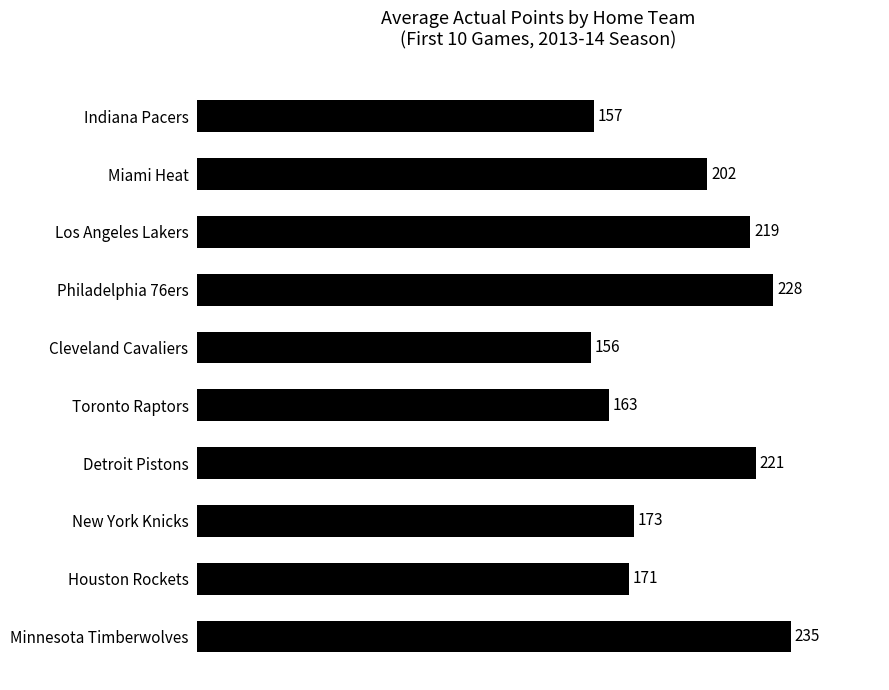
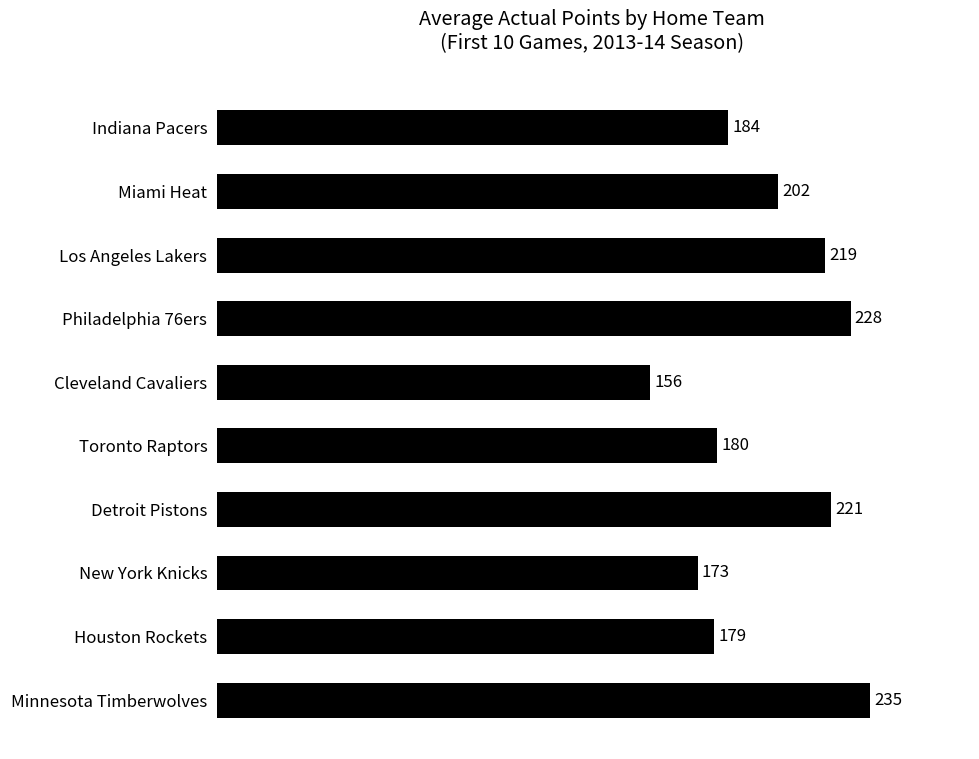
  {
-   "Indiana Pacers": 157,
+   "Indiana Pacers": 184,
    "Miami Heat": 202,
    "Los Angeles Lakers": 219,
    "Philadelphia 76ers": 228,
    "Cleveland Cavaliers": 156,
-   "Toronto Raptors": 163,
+   "Toronto Raptors": 180,
    "Detroit Pistons": 221,
    "New York Knicks": 173,
-   "Houston Rockets": 171,
+   "Houston Rockets": 179,
    "Minnesota Timberwolves": 235
  }
